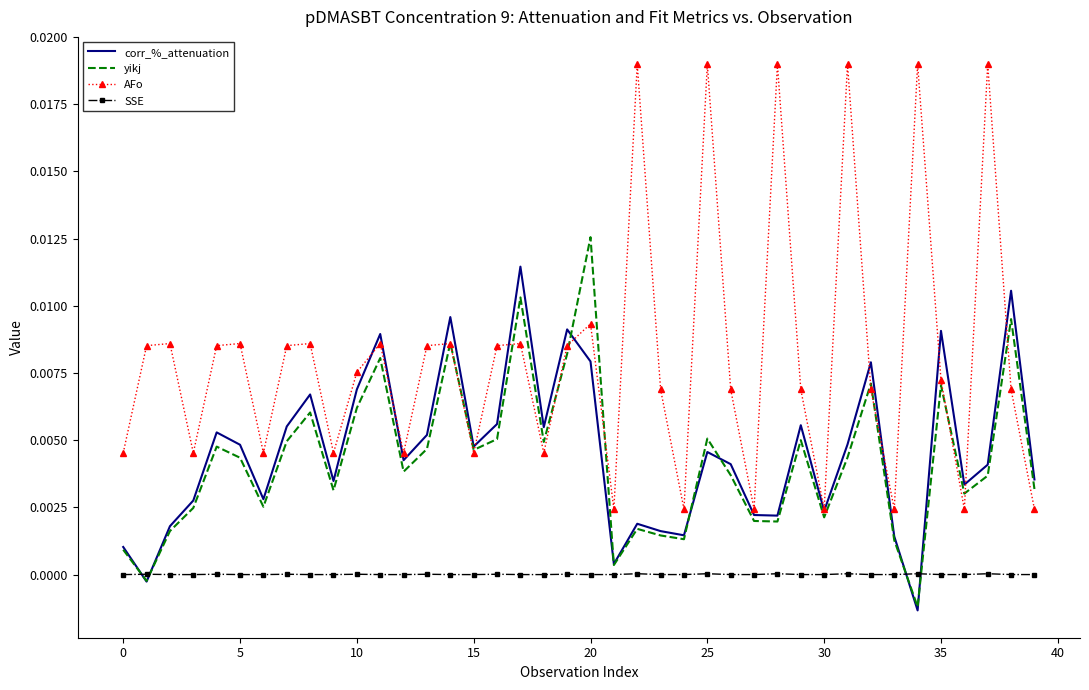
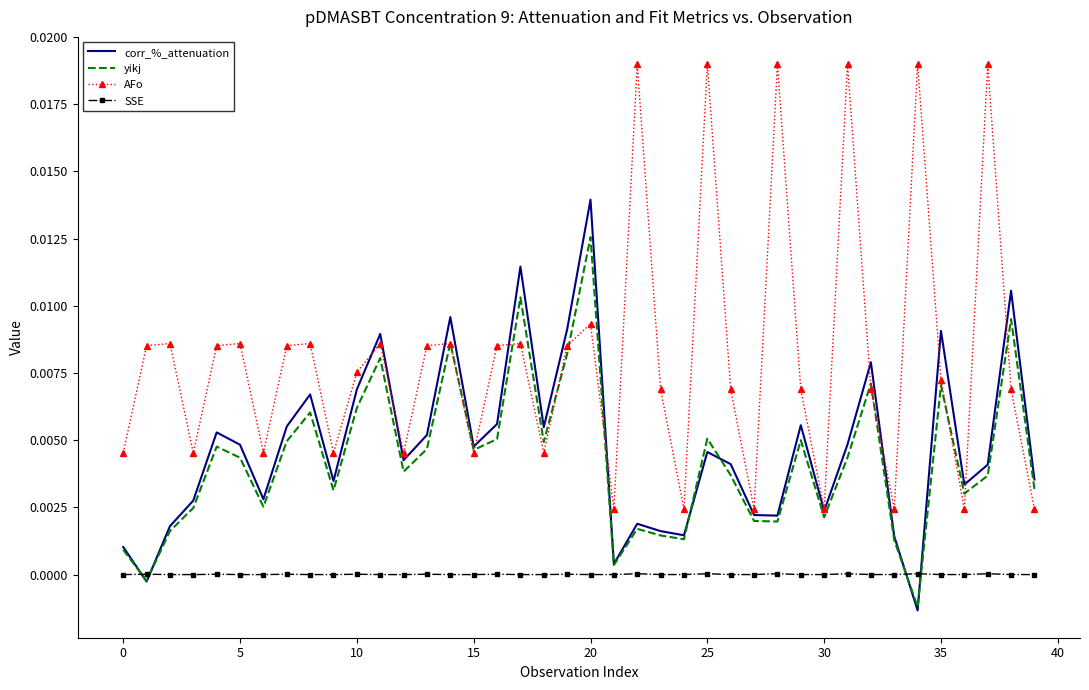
  {
    "corr_%_attenuation": {
      "0": 0.0010,
      "5": 0.0048,
      "10": 0.0069,
      "15": 0.0048,
-     "20": 0.0079,
+     "20": 0.0139,
      "25": 0.0046,
      "35": 0.0091
    },
    "yikj": {
      "0": 0.0009,
      "5": 0.0043,
      "10": 0.0062,
      "15": 0.0046,
      "20": 0.0126,
      "25": 0.0051,
      "30": 0.0021,
      "35": 0.0070
    },
    "AFo": {
      "0": 0.0045,
      "5": 0.0086,
      "10": 0.0075,
      "15": 0.0045,
      "20": 0.0093,
      "25": 0.0190,
      "35": 0.0072
    },
    "SSE": {
      "0": 0.0000,
      "5": 0.0000,
      "10": 0.0000,
      "15": 0.0000,
      "20": 0.0000,
      "25": 0.0000,
      "30": 0.0000,
      "35": 0.0000
    }
  }
